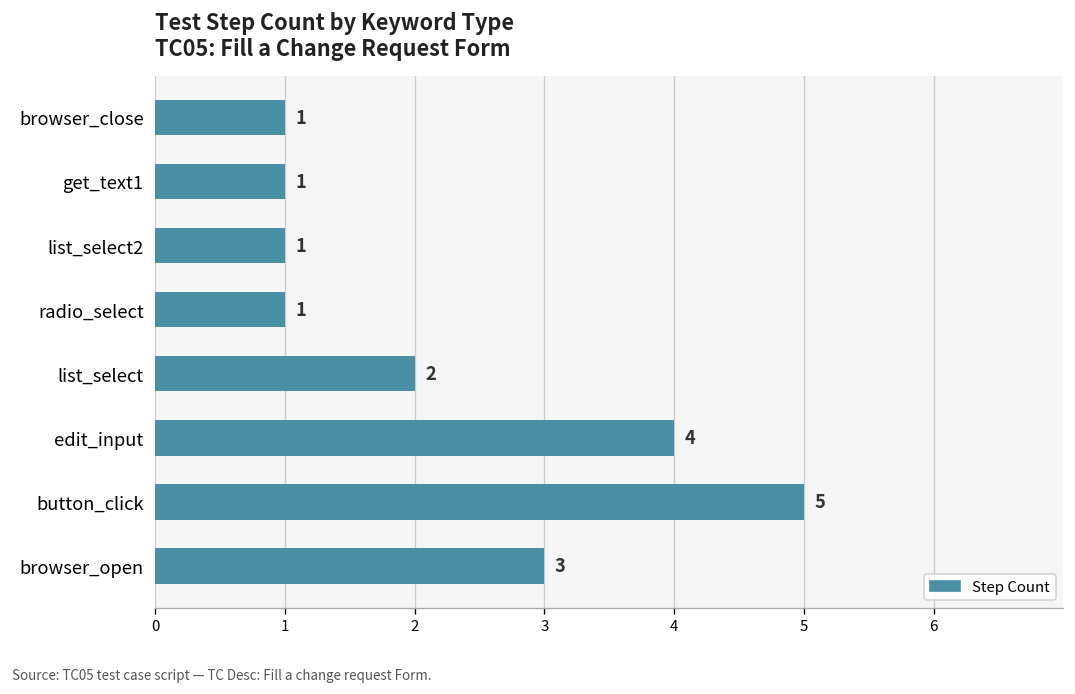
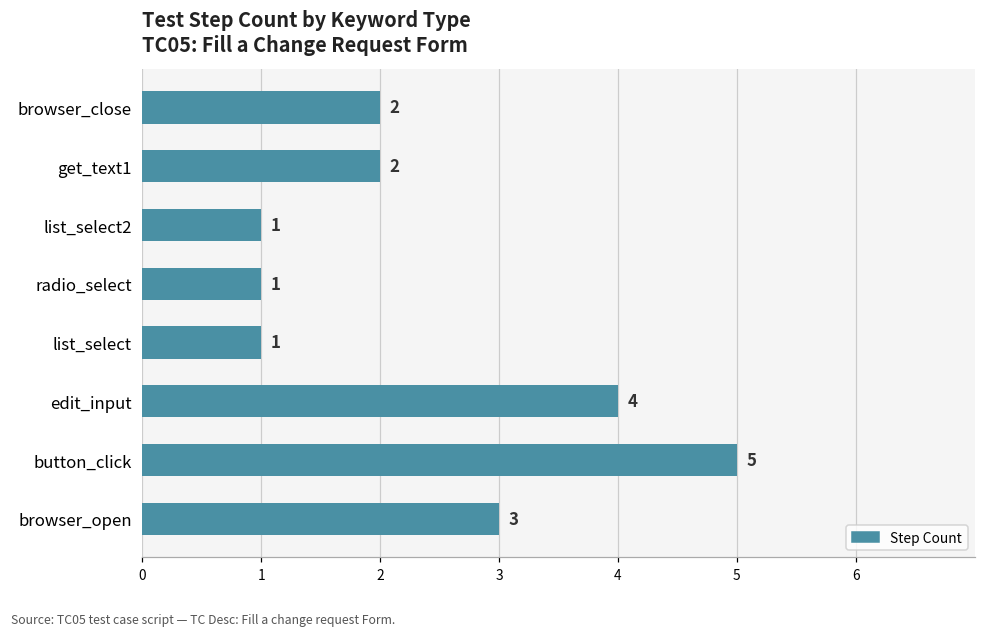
  {
-   "browser_close": 1,
-   "get_text1": 1,
+   "browser_close": 2,
+   "get_text1": 2,
    "list_select2": 1,
    "radio_select": 1,
-   "list_select": 2,
+   "list_select": 1,
    "edit_input": 4,
    "button_click": 5,
    "browser_open": 3
  }
